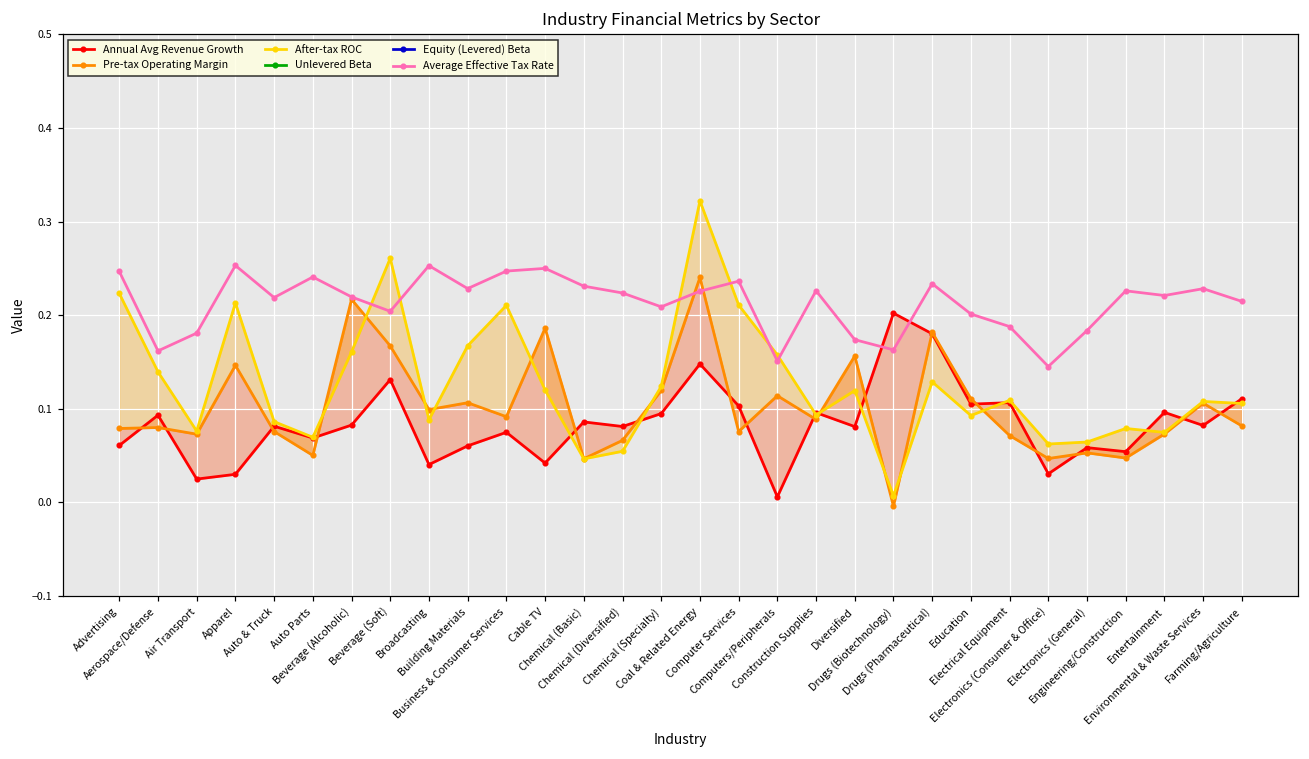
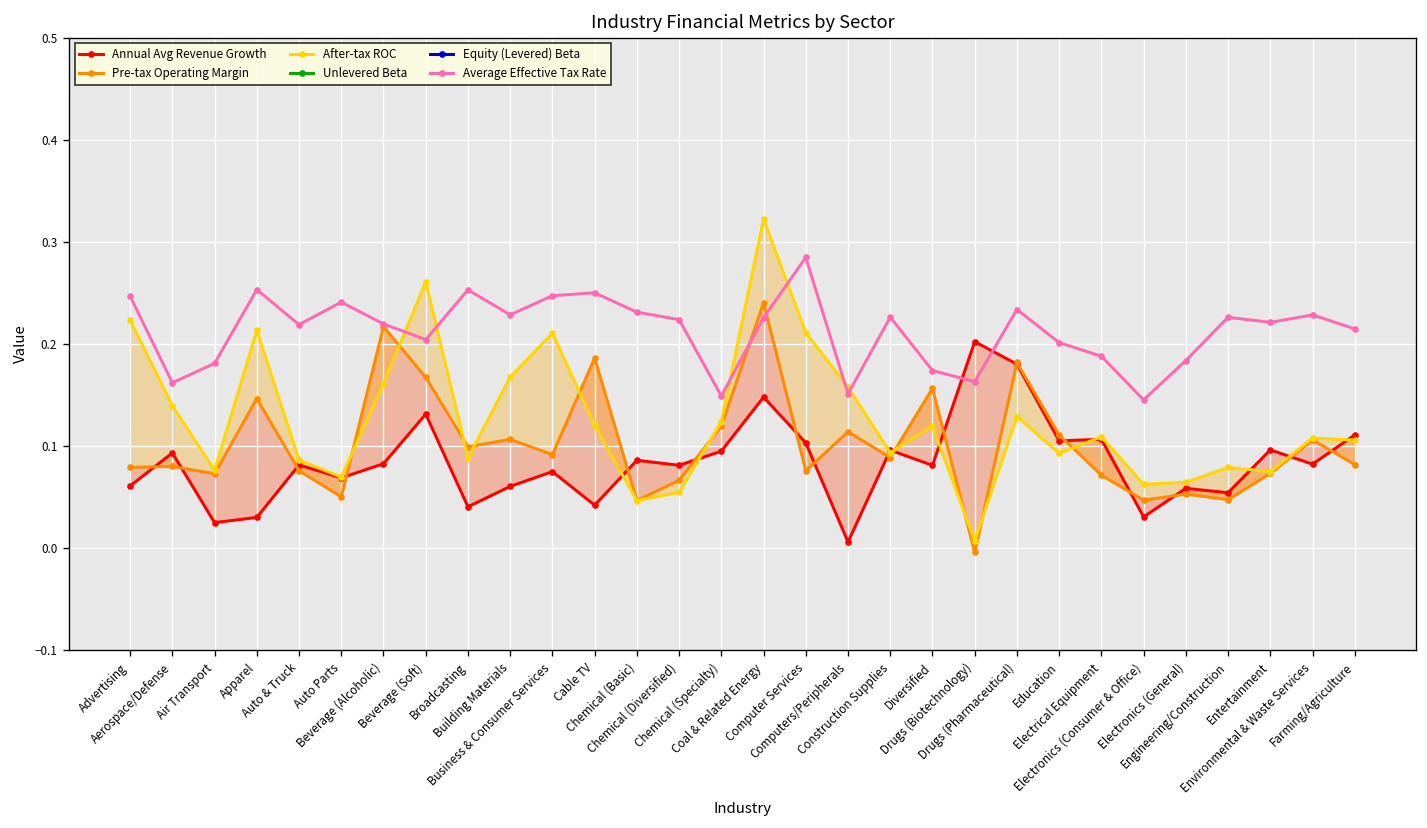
  {
    "Annual Avg Revenue Growth": {
      "Advertising": 0.06,
      "Air Transport": 0.02,
      "Apparel": 0.03,
      "Beverage (Alcoholic)": 0.08,
      "Beverage (Soft)": 0.13,
      "Broadcasting": 0.04,
      "Building Materials": 0.06,
      "Business & Consumer Services": 0.07,
      "Cable TV": 0.04,
      "Chemical (Specialty)": 0.09,
      "Coal & Related Energy": 0.15,
      "Computers/Peripherals": 0.01,
      "Diversified": 0.08,
      "Education": 0.10,
      "Electronics (Consumer & Office)": 0.03,
      "Environmental & Waste Services": 0.08
    },
    "Average Effective Tax Rate": {
      "Advertising": 0.25,
      "Aerospace/Defense": 0.16,
      "Air Transport": 0.18,
      "Apparel": 0.25,
      "Auto & Truck": 0.22,
      "Auto Parts": 0.24,
      "Beverage (Soft)": 0.20,
      "Broadcasting": 0.25,
      "Building Materials": 0.23,
      "Business & Consumer Services": 0.25,
      "Cable TV": 0.25,
      "Chemical (Basic)": 0.23,
      "Chemical (Diversified)": 0.22,
-     "Chemical (Specialty)": 0.21,
+     "Chemical (Specialty)": 0.15,
      "Coal & Related Energy": 0.23,
-     "Computer Services": 0.24,
+     "Computer Services": 0.28,
      "Computers/Peripherals": 0.15,
      "Construction Supplies": 0.23,
      "Diversified": 0.17,
      "Drugs (Biotechnology)": 0.16,
      "Drugs (Pharmaceutical)": 0.23,
      "Education": 0.20,
      "Electrical Equipment": 0.19,
      "Electronics (Consumer & Office)": 0.15,
      "Electronics (General)": 0.18,
      "Engineering/Construction": 0.23,
      "Entertainment": 0.22,
      "Environmental & Waste Services": 0.23,
      "Farming/Agriculture": 0.21
    }
  }
